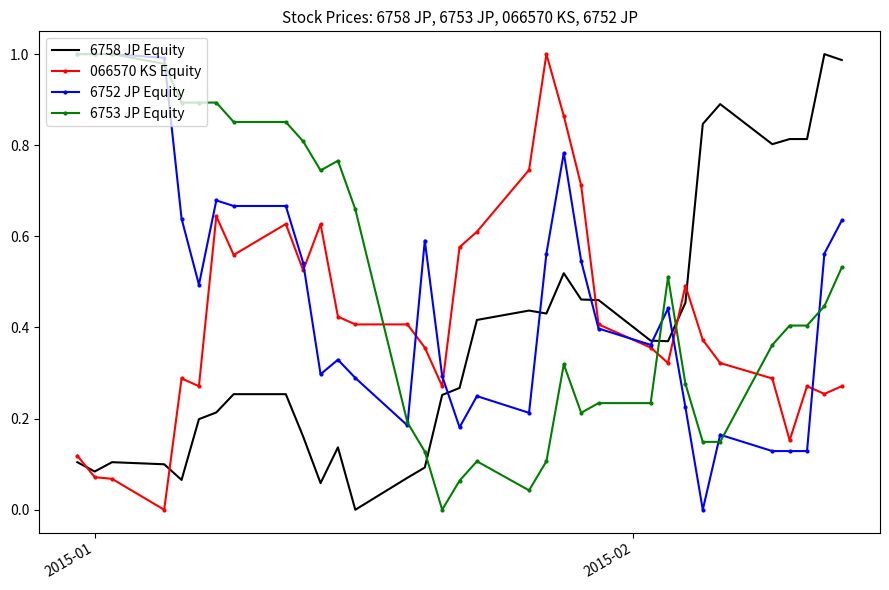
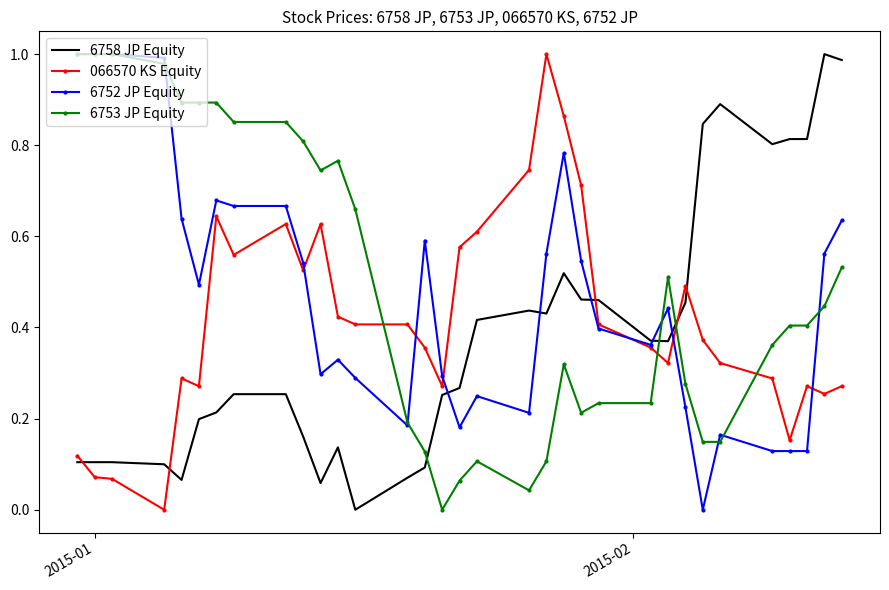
  {
    "6758 JP Equity": {
-     "2015-01": 0.08
+     "2015-01": 0.10
    },
    "066570 KS Equity": {
      "2015-01": 0.07
    }
  }
